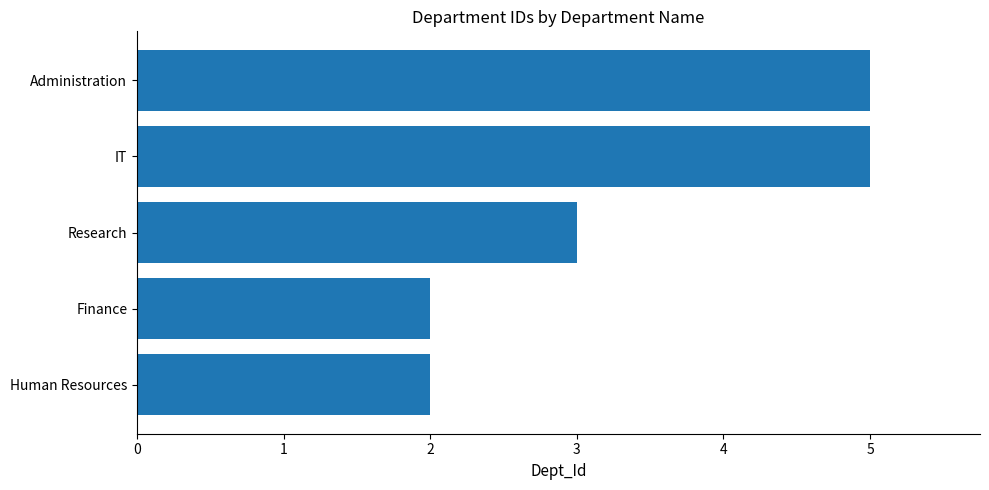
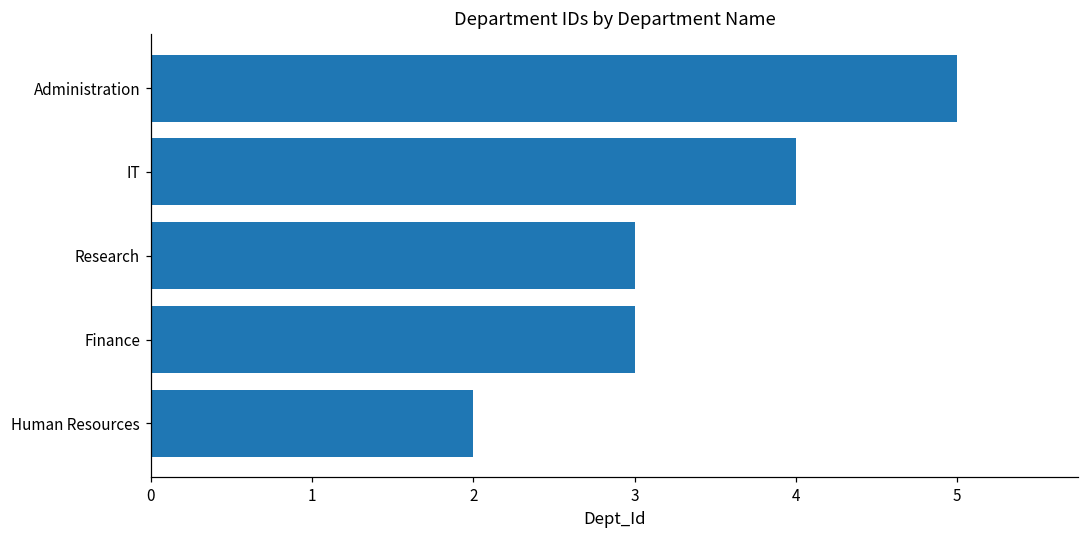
  {
    "Administration": 5,
-   "IT": 5,
+   "IT": 4,
    "Research": 3,
-   "Finance": 2,
+   "Finance": 3,
    "Human Resources": 2
  }
